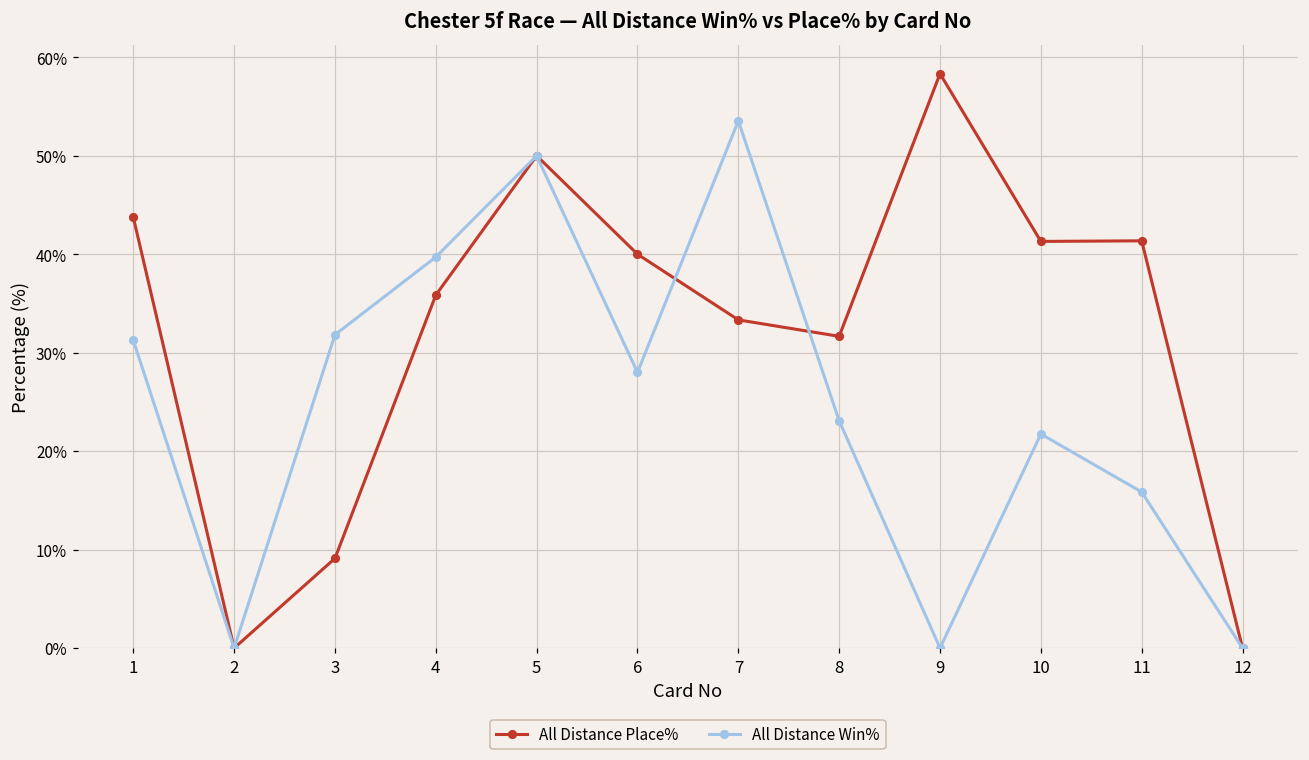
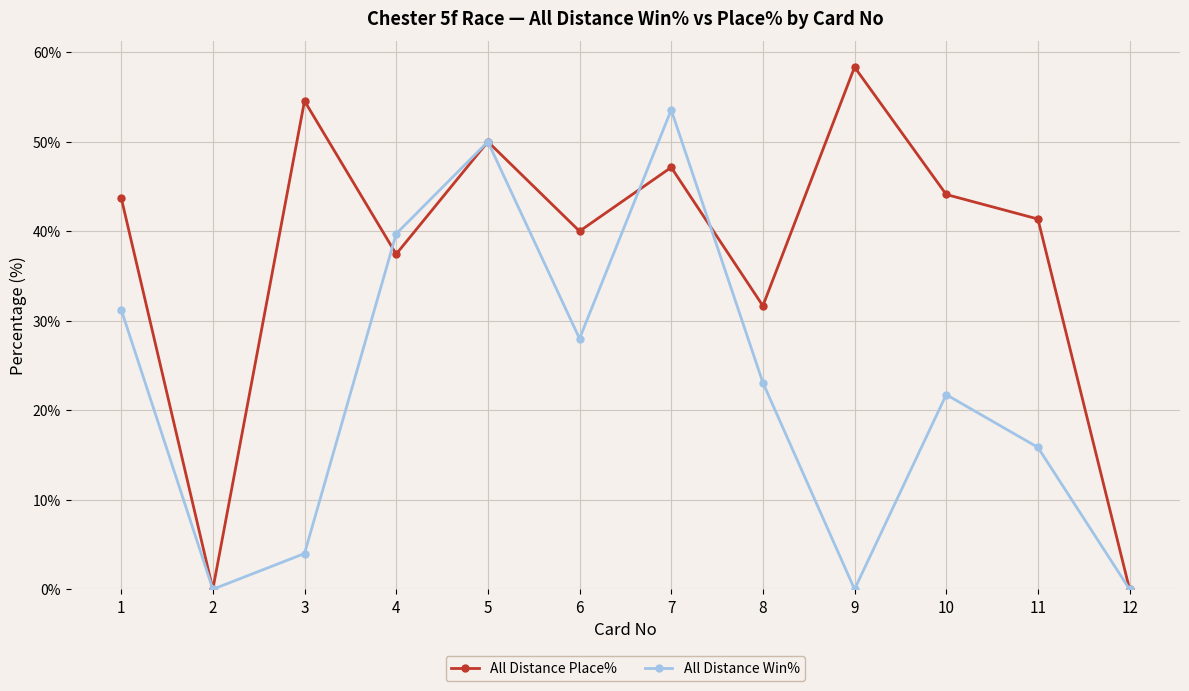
  {
    "All Distance Place%": {
      "1": "44%",
-     "3": "9%",
-     "4": "36%",
+     "3": "55%",
+     "4": "37%",
      "6": "40%",
-     "7": "33%",
+     "7": "47%",
      "8": "32%",
      "9": "58%",
-     "10": "41%",
+     "10": "44%",
      "11": "41%"
    },
    "All Distance Win%": {
      "1": "31%",
-     "3": "32%",
+     "3": "4%",
      "4": "40%",
      "6": "28%",
      "7": "54%",
      "8": "23%",
      "9": "0%",
      "10": "22%",
      "11": "16%"
    }
  }
